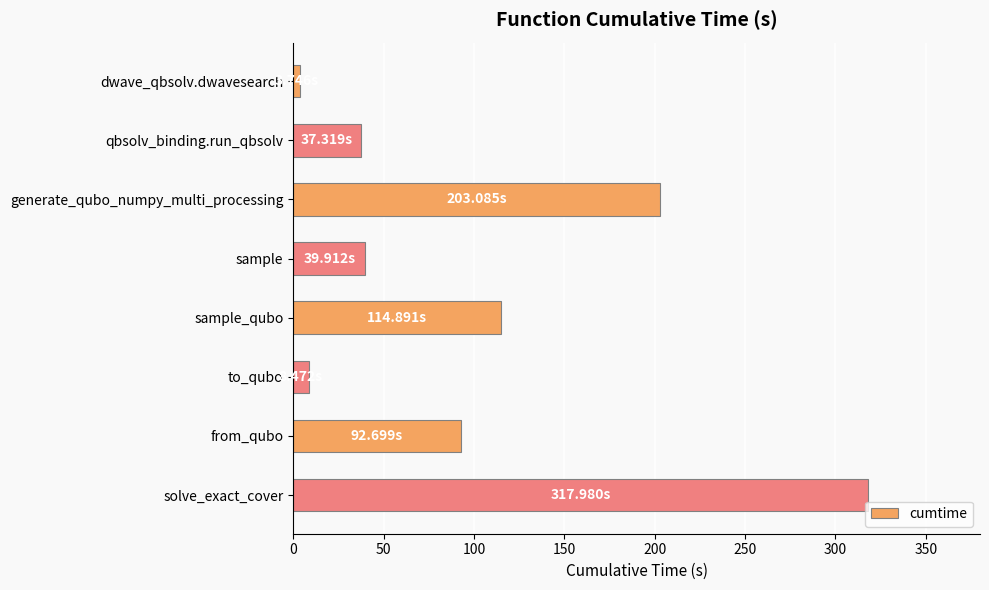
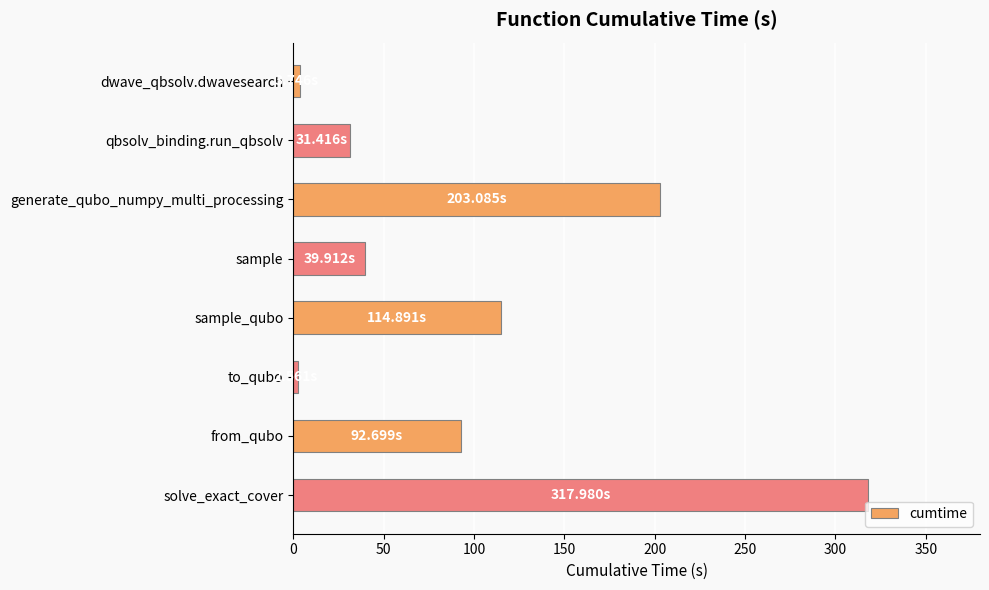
  {
-   "qbsolv_binding.run_qbsolv": "37.319s",
+   "qbsolv_binding.run_qbsolv": "31.416s",
    "generate_qubo_numpy_multi_processing": "203.085s",
    "sample": "39.912s",
    "sample_qubo": "114.891s",
-   "to_qubo": "8",
+   "to_qubo": "3",
    "from_qubo": "92.699s",
    "solve_exact_cover": "317.980s"
  }
